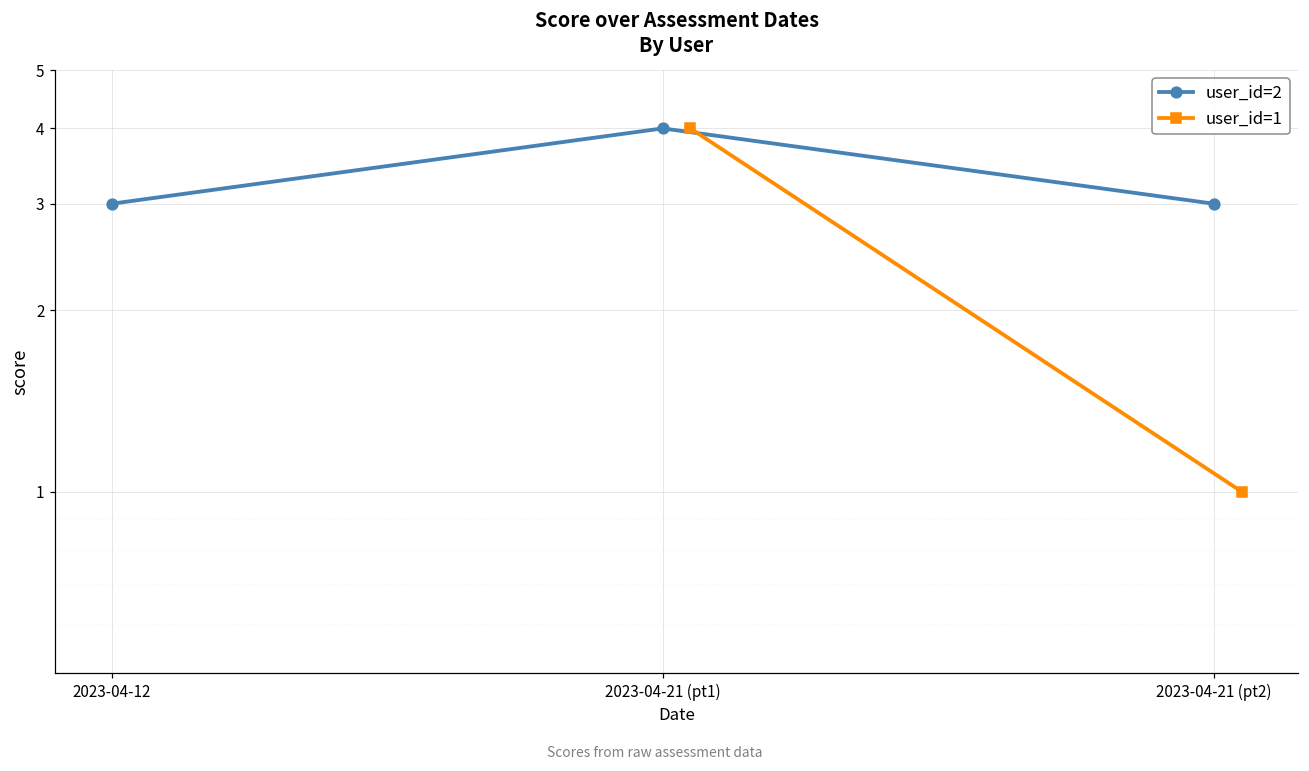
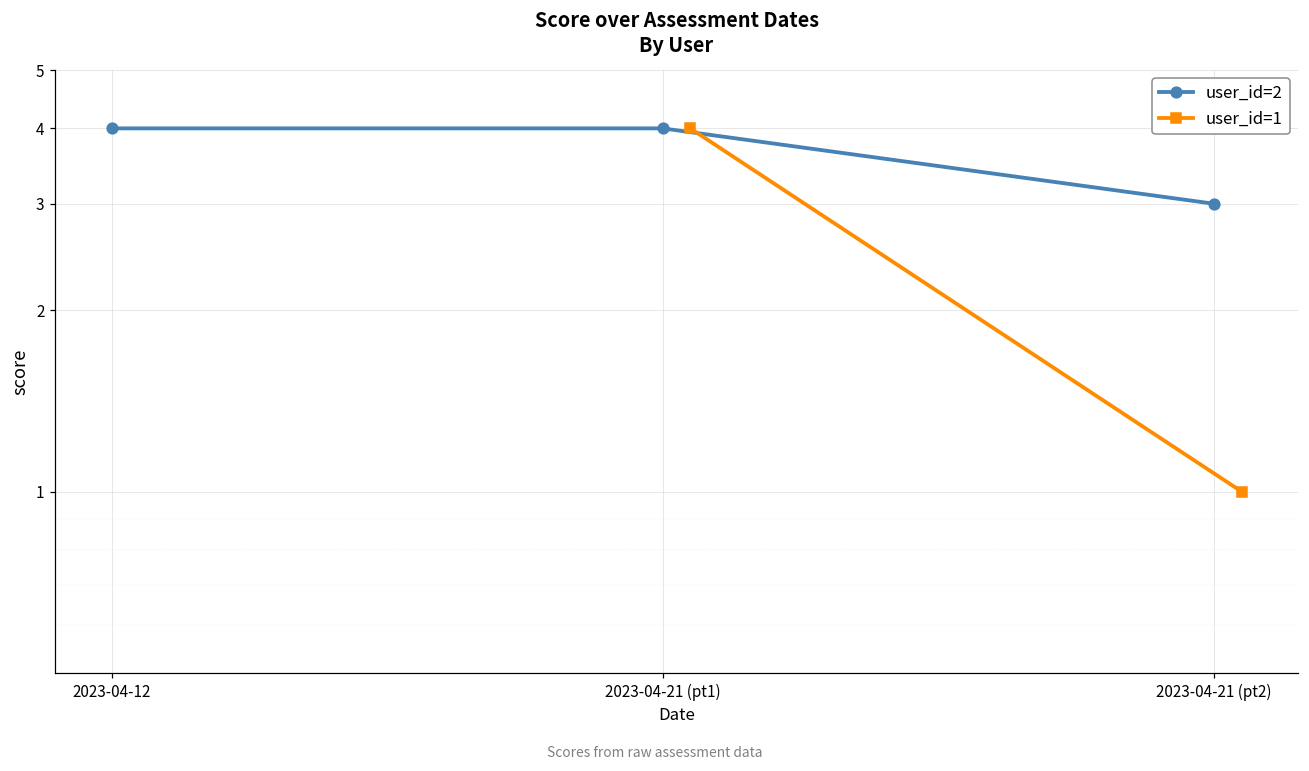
  {
    "user_id=2": {
-     "2023-04-12": 3,
+     "2023-04-12": 4,
      "2023-04-21 (pt1)": 4,
      "2023-04-21 (pt2)": 3
    }
  }
